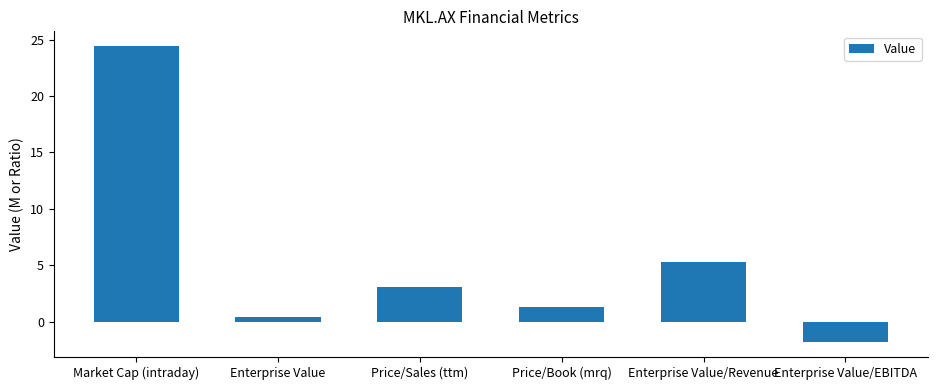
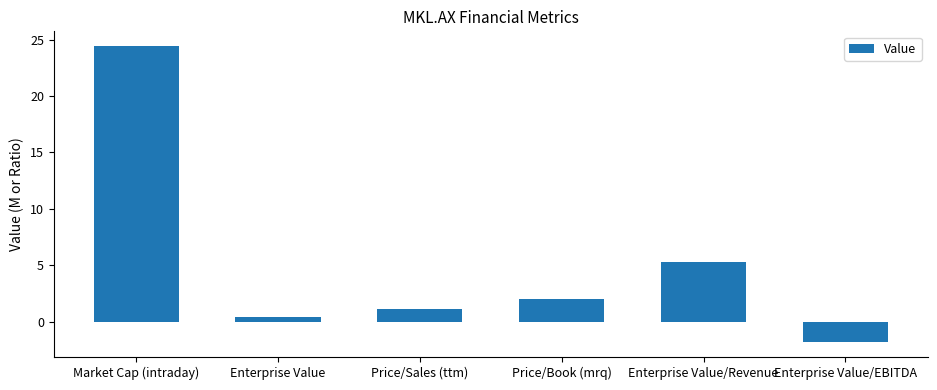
  {
    "Market Cap (intraday)": 24.4,
    "Enterprise Value": 0.4,
-   "Price/Sales (ttm)": 3.1,
-   "Price/Book (mrq)": 1.3,
+   "Price/Sales (ttm)": 1.1,
+   "Price/Book (mrq)": 2.1,
    "Enterprise Value/Revenue": 5.3,
    "Enterprise Value/EBITDA": -1.8
  }
